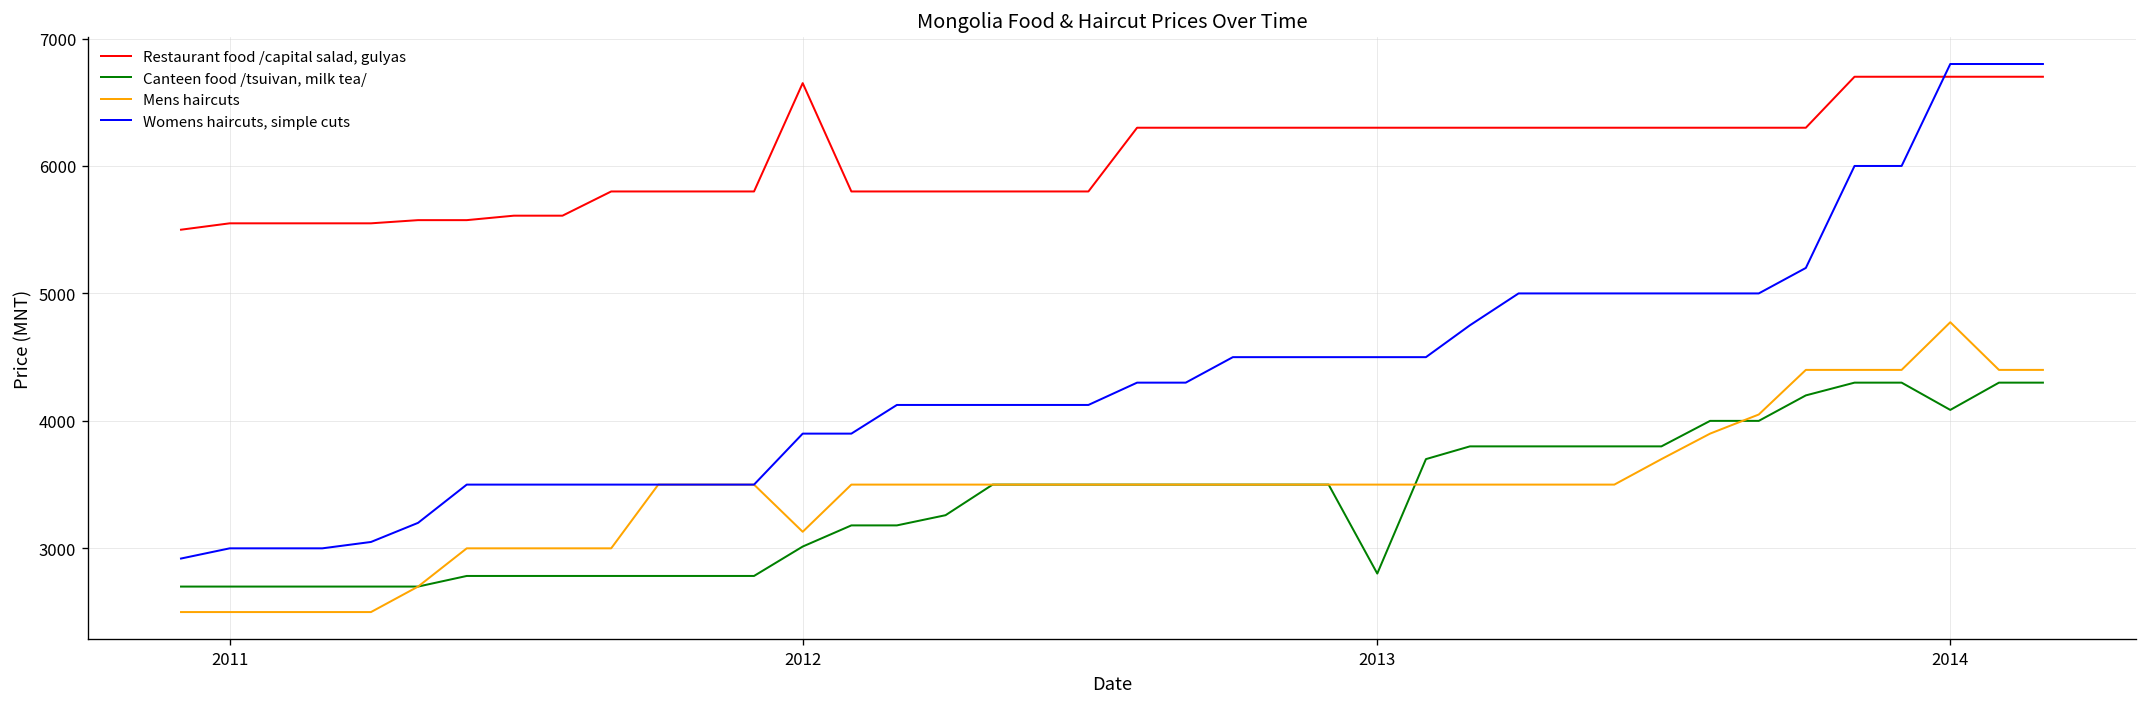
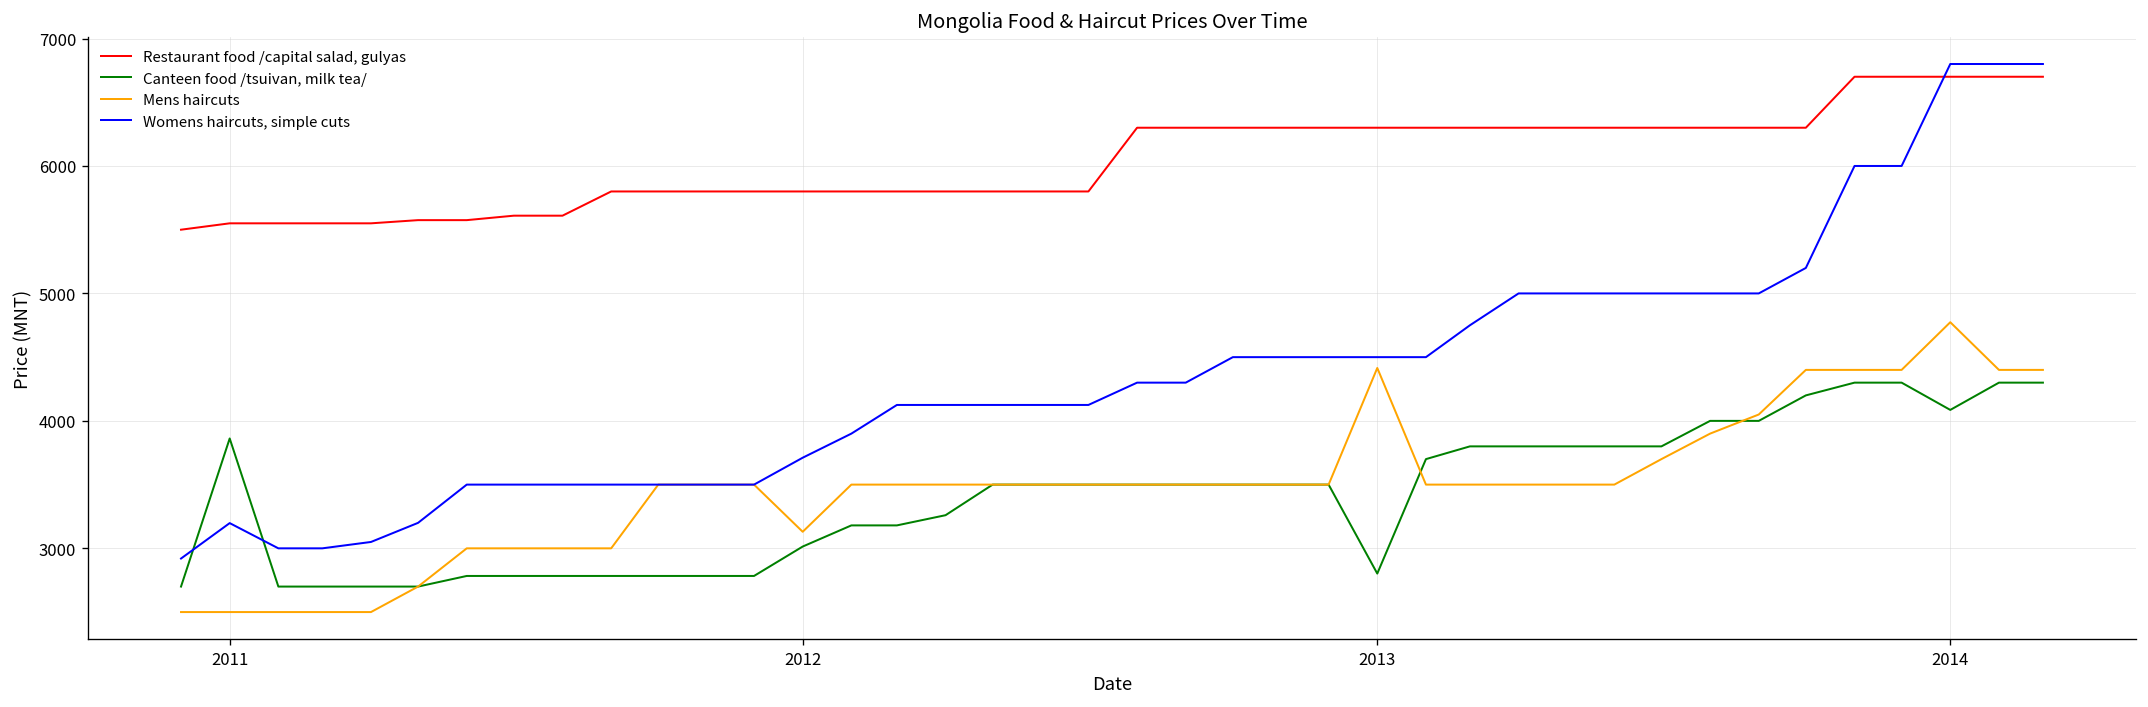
  {
    "Restaurant food /capital salad, gulyas": {
      "2011": 5550,
-     "2012": 6650,
+     "2012": 5800,
      "2013": 6300,
      "2014": 6700
    },
    "Canteen food /tsuivan, milk tea/": {
-     "2011": 2700,
+     "2011": 3860,
      "2012": 3010,
      "2013": 2800,
      "2014": 4090
    },
    "Mens haircuts": {
      "2011": 2500,
      "2012": 3130,
-     "2013": 3500,
+     "2013": 4420,
      "2014": 4770
    },
    "Womens haircuts, simple cuts": {
-     "2011": 3000,
-     "2012": 3900,
+     "2011": 3200,
+     "2012": 3710,
      "2013": 4500,
      "2014": 6800
    }
  }
